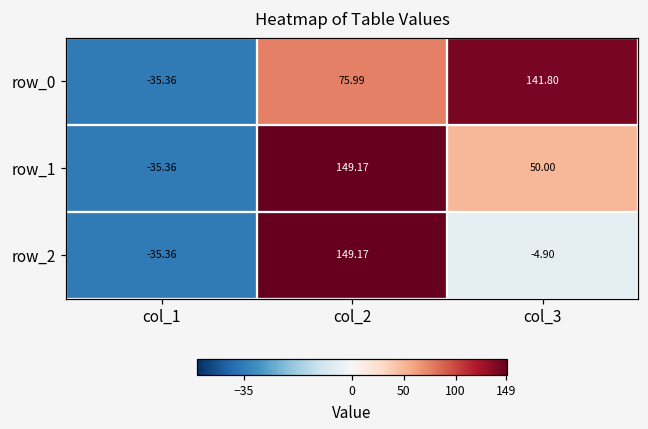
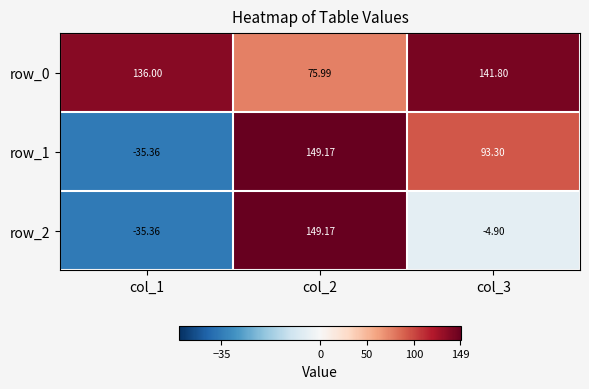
  {
    "row_0": {
-     "col_1": -35.36,
+     "col_1": 136.00,
      "col_2": 75.99,
      "col_3": 141.80
    },
    "row_1": {
      "col_1": -35.36,
      "col_2": 149.17,
-     "col_3": 50.00
+     "col_3": 93.30
    },
    "row_2": {
      "col_1": -35.36,
      "col_2": 149.17,
      "col_3": -4.90
    }
  }
